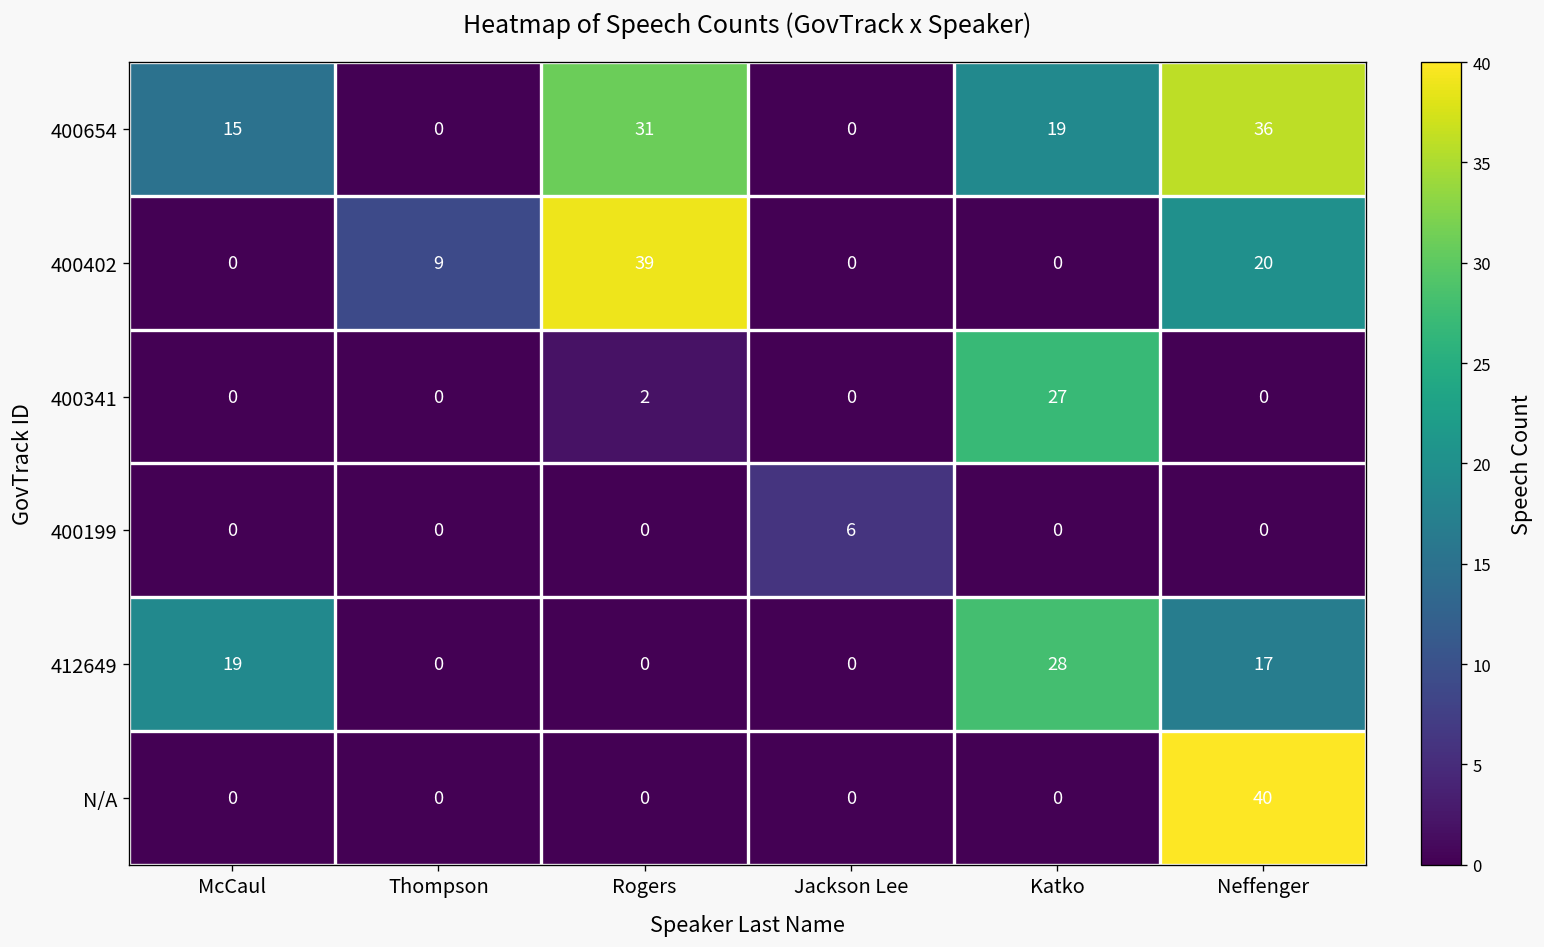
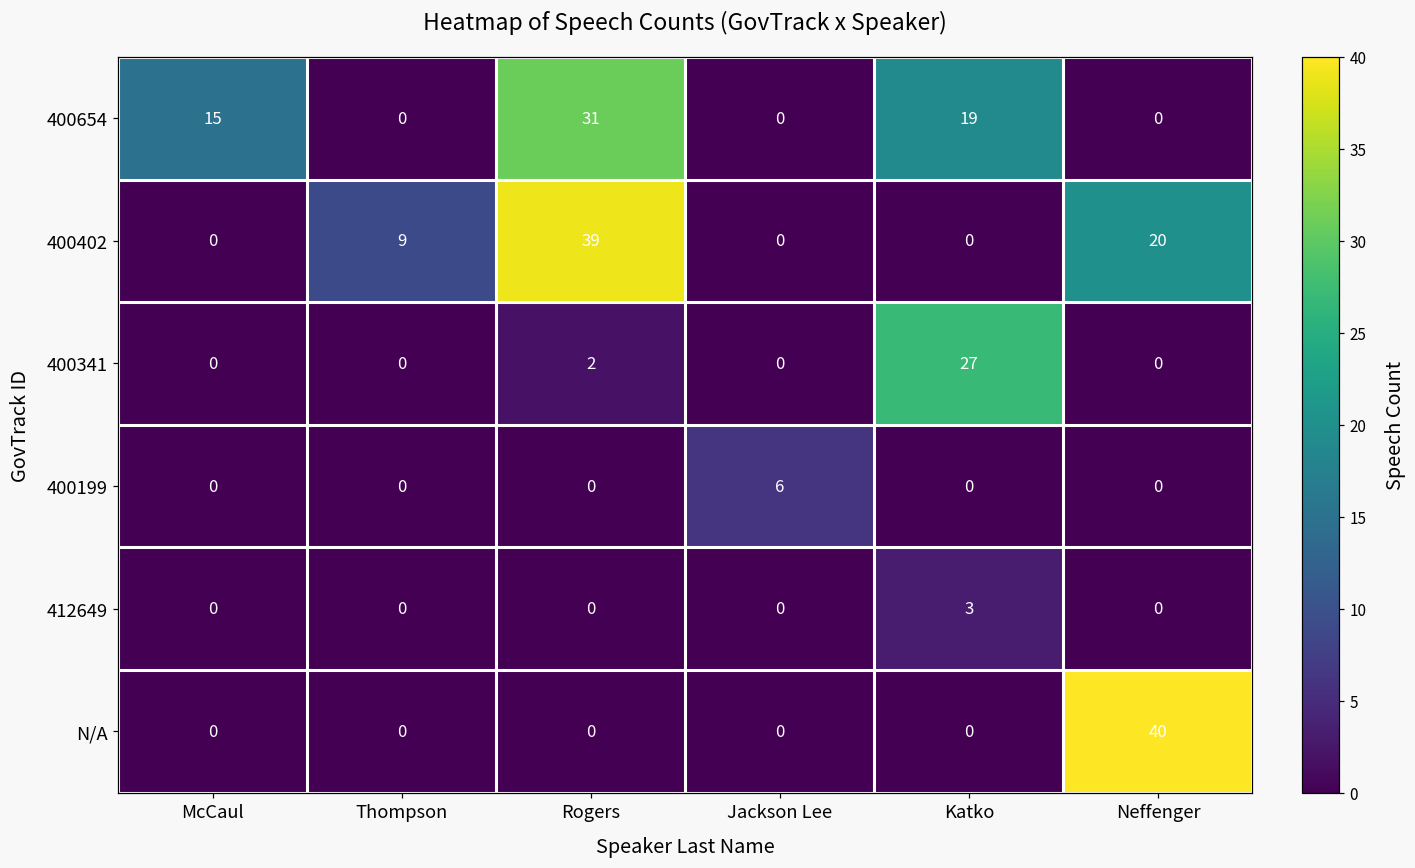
  {
    "400654": {
      "McCaul": 15,
      "Thompson": 0,
      "Rogers": 31,
      "Jackson Lee": 0,
      "Katko": 19,
-     "Neffenger": 36
+     "Neffenger": 0
    },
    "400402": {
      "McCaul": 0,
      "Thompson": 9,
      "Rogers": 39,
      "Jackson Lee": 0,
      "Katko": 0,
      "Neffenger": 20
    },
    "400341": {
      "McCaul": 0,
      "Thompson": 0,
      "Rogers": 2,
      "Jackson Lee": 0,
      "Katko": 27,
      "Neffenger": 0
    },
    "400199": {
      "McCaul": 0,
      "Thompson": 0,
      "Rogers": 0,
      "Jackson Lee": 6,
      "Katko": 0,
      "Neffenger": 0
    },
    "412649": {
-     "McCaul": 19,
+     "McCaul": 0,
      "Thompson": 0,
      "Rogers": 0,
      "Jackson Lee": 0,
-     "Katko": 28,
-     "Neffenger": 17
+     "Katko": 3,
+     "Neffenger": 0
    },
    "N/A": {
      "McCaul": 0,
      "Thompson": 0,
      "Rogers": 0,
      "Jackson Lee": 0,
      "Katko": 0,
      "Neffenger": 40
    }
  }
